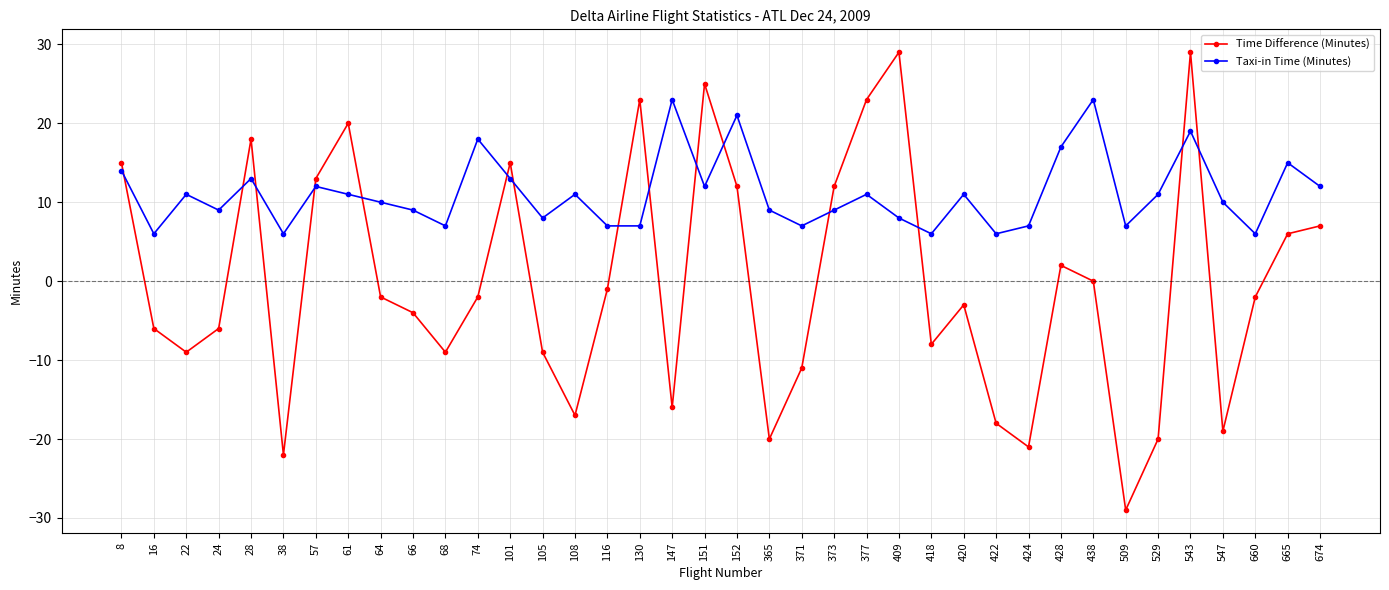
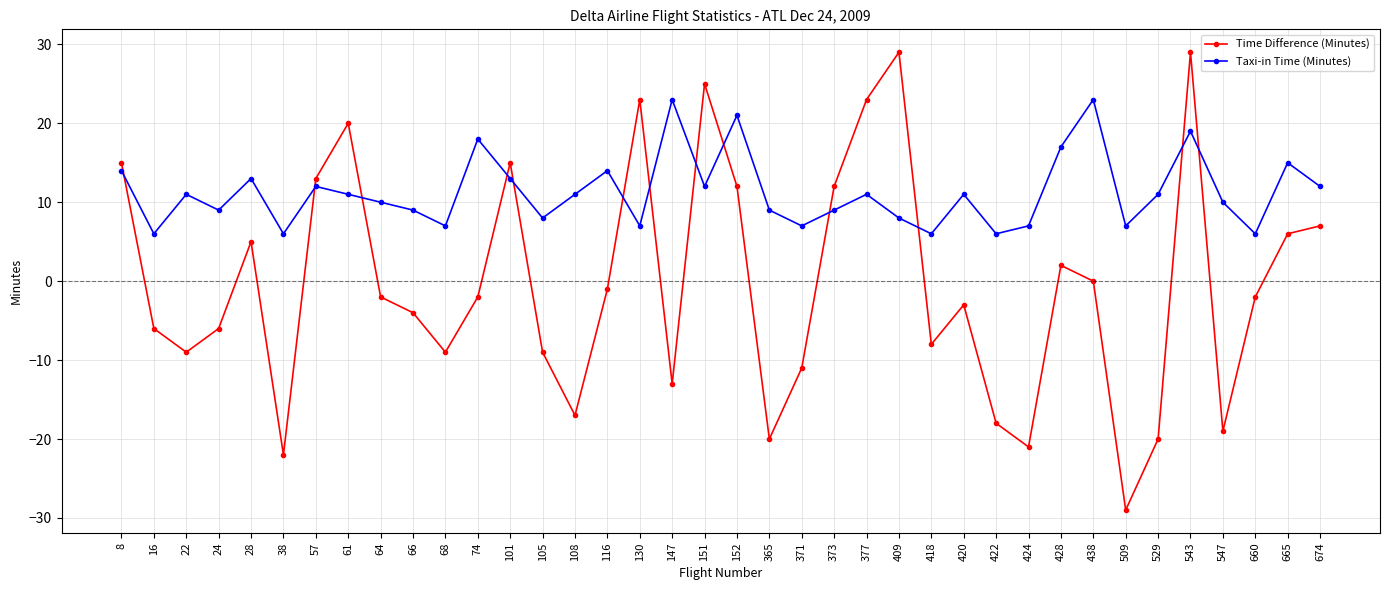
  {
    "Time Difference (Minutes)": {
      "8": 15,
      "16": -6,
      "22": -9,
      "24": -6,
-     "28": 18,
+     "28": 5,
      "38": -22,
      "57": 13,
      "61": 20,
      "64": -2,
      "66": -4,
      "68": -9,
      "74": -2,
      "101": 15,
      "105": -9,
      "108": -17,
      "116": -1,
      "130": 23,
-     "147": -16,
+     "147": -13,
      "151": 25,
      "152": 12,
      "365": -20,
      "371": -11,
      "373": 12,
      "377": 23,
      "409": 29,
      "418": -8,
      "420": -3,
      "422": -18,
      "424": -21,
      "428": 2,
      "438": 0,
      "509": -29,
      "529": -20,
      "543": 29,
      "547": -19,
      "660": -2,
      "665": 6,
      "674": 7
    },
    "Taxi-in Time (Minutes)": {
      "8": 14,
      "16": 6,
      "22": 11,
      "24": 9,
      "28": 13,
      "38": 6,
      "57": 12,
      "61": 11,
      "64": 10,
      "66": 9,
      "68": 7,
      "74": 18,
      "101": 13,
      "105": 8,
      "108": 11,
-     "116": 7,
+     "116": 14,
      "130": 7,
      "147": 23,
      "151": 12,
      "152": 21,
      "365": 9,
      "371": 7,
      "373": 9,
      "377": 11,
      "409": 8,
      "418": 6,
      "420": 11,
      "422": 6,
      "424": 7,
      "428": 17,
      "438": 23,
      "509": 7,
      "529": 11,
      "543": 19,
      "547": 10,
      "660": 6,
      "665": 15,
      "674": 12
    }
  }
